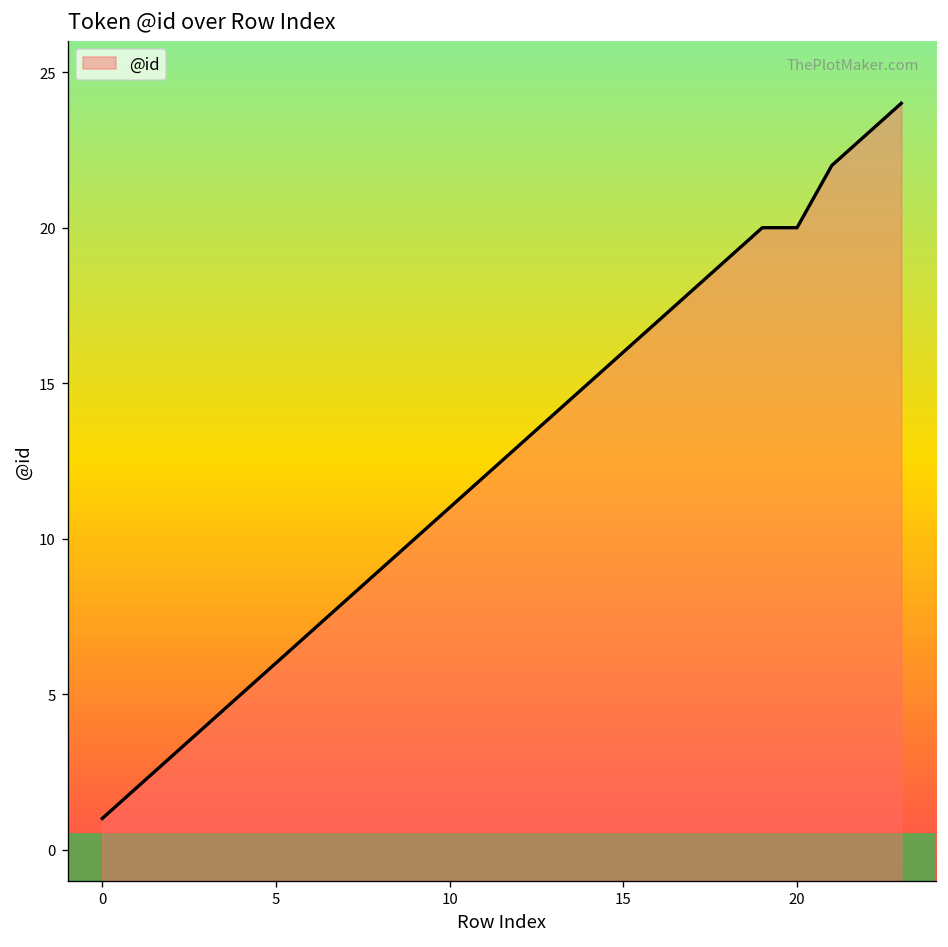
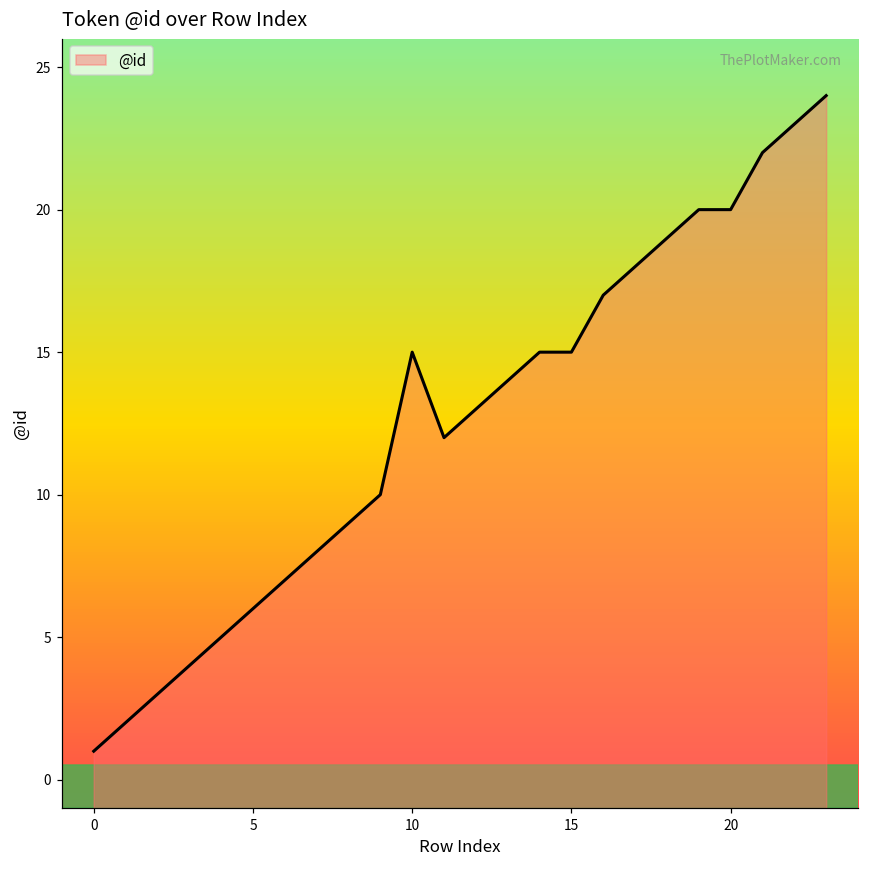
  {
    "0": 1,
    "5": 6,
-   "10": 11,
-   "15": 16,
+   "10": 15,
+   "15": 15,
    "20": 20
  }
